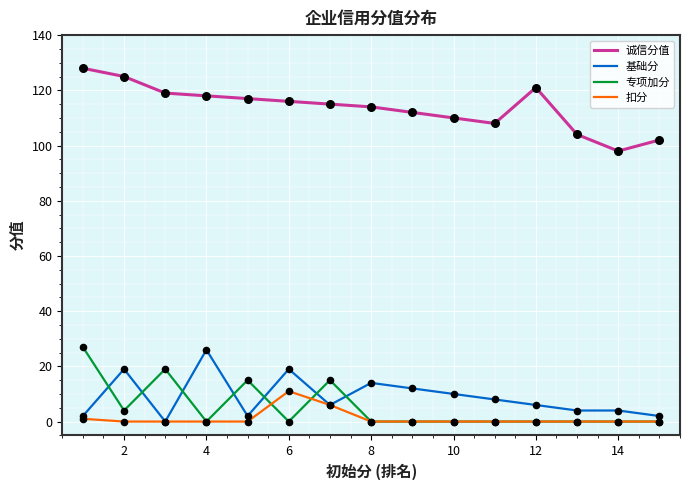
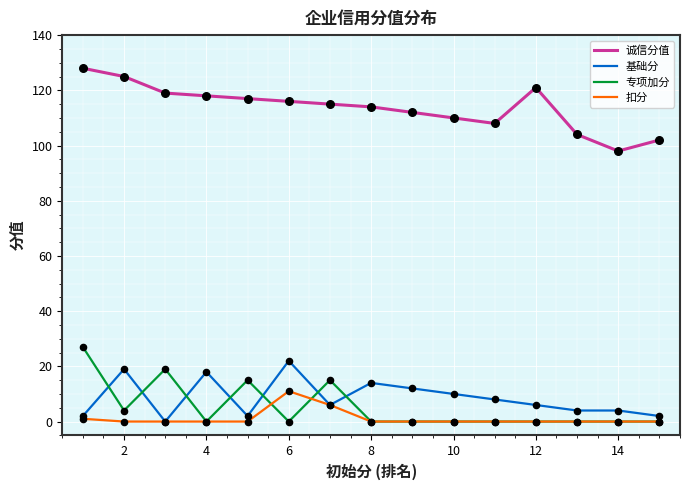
  {
    "诚信分值": {
      "2": 125,
      "4": 118,
      "6": 116,
      "8": 114,
      "10": 110,
      "12": 121,
      "14": 98
    },
    "基础分": {
      "2": 19,
-     "4": 26,
-     "6": 19,
+     "4": 18,
+     "6": 22,
      "8": 14,
      "10": 10,
      "12": 6,
      "14": 4
    },
    "专项加分": {
      "2": 4,
      "6": 0
    },
    "扣分": {
      "2": 0,
      "6": 11
    }
  }
